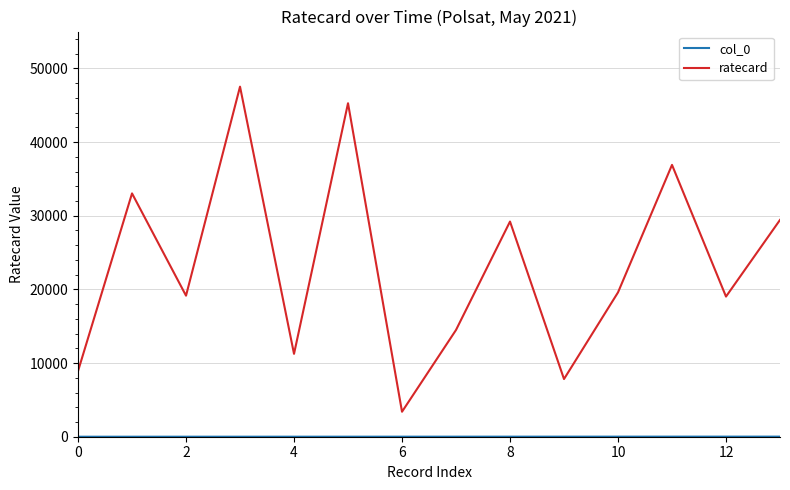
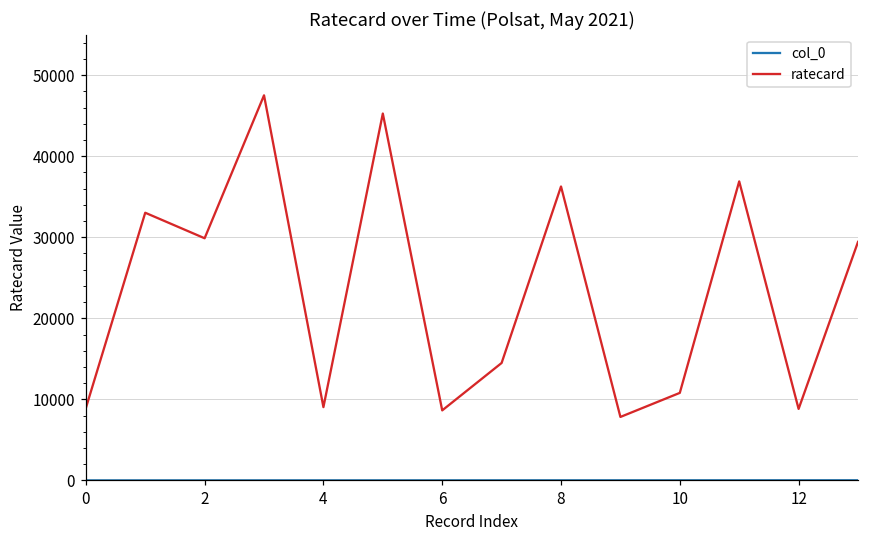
  {
    "col_0": {
      "0": 0,
      "2": 0,
      "4": 0,
      "6": 0,
      "8": 0,
      "10": 0,
      "12": 0
    },
    "ratecard": {
      "0": 9000,
-     "2": 19000,
-     "4": 11000,
-     "6": 3000,
-     "8": 29000,
-     "10": 20000,
-     "12": 19000
+     "2": 30000,
+     "4": 9000,
+     "6": 9000,
+     "8": 36000,
+     "10": 11000,
+     "12": 9000
    }
  }
